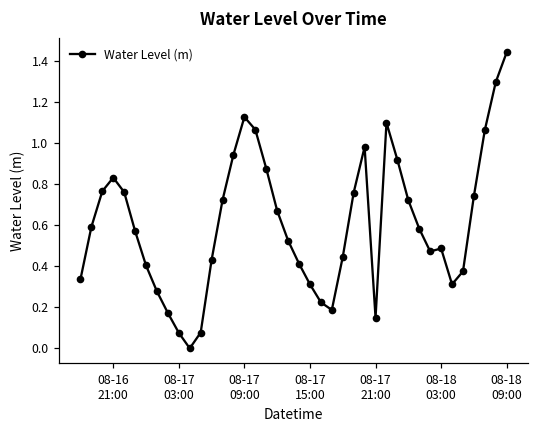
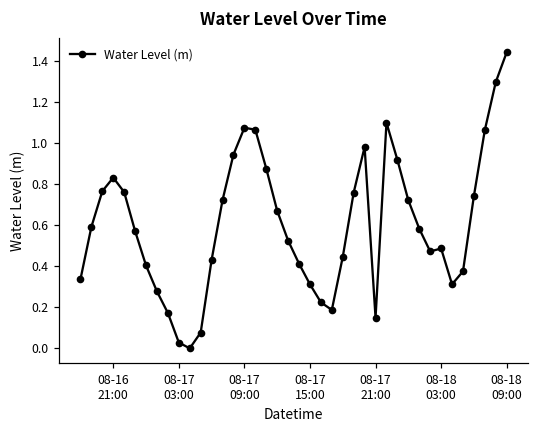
  {
    "08-16 21:00": 0.83,
-   "08-17 03:00": 0.07,
-   "08-17 09:00": 1.13,
+   "08-17 03:00": 0.03,
+   "08-17 09:00": 1.07,
    "08-17 15:00": 0.31,
    "08-17 21:00": 0.15,
    "08-18 03:00": 0.49,
    "08-18 09:00": 1.44
  }
